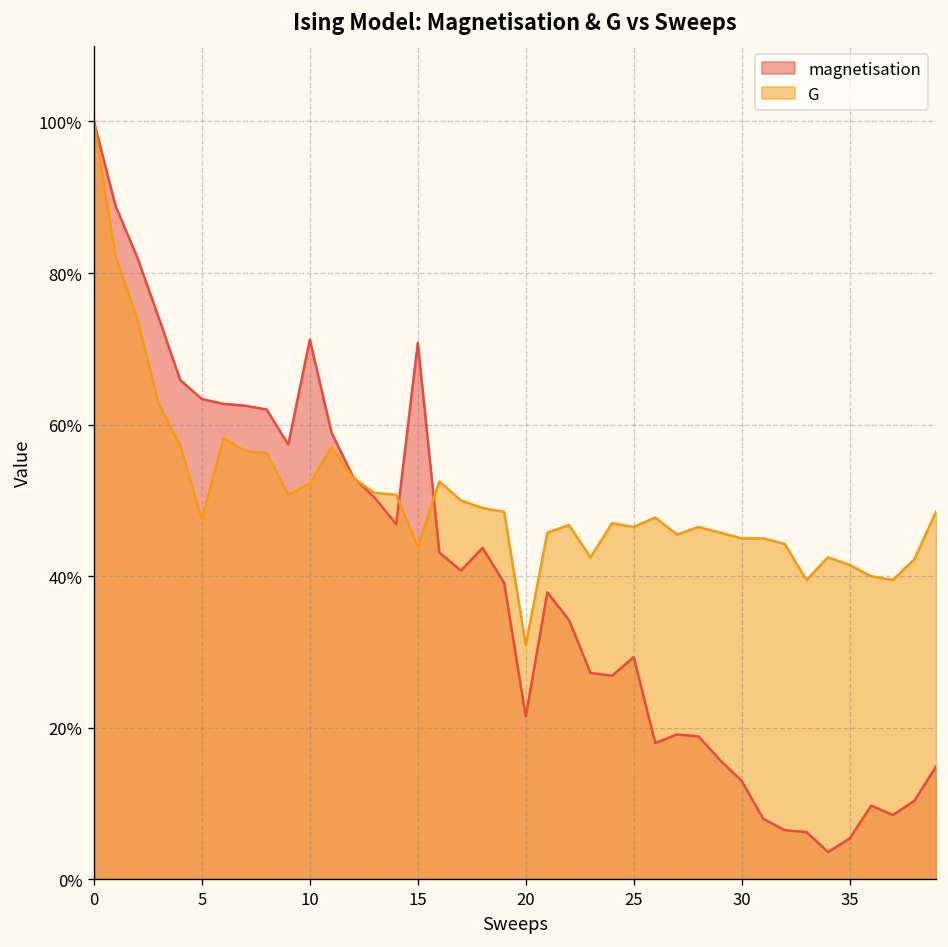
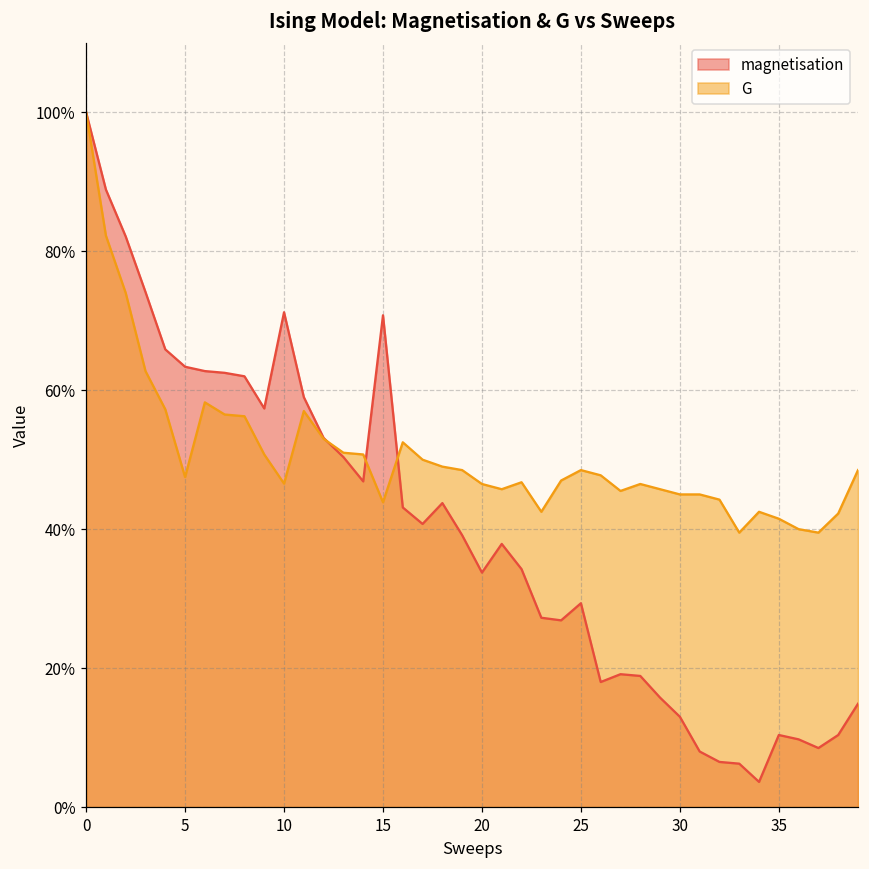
  {
    "magnetisation": {
      "5": "63%",
      "10": "71%",
      "15": "71%",
-     "20": "21%",
+     "20": "34%",
      "25": "29%",
      "30": "13%",
-     "35": "5%"
+     "35": "10%"
    },
    "G": {
      "5": "48%",
-     "10": "52%",
+     "10": "47%",
      "15": "44%",
-     "20": "31%",
-     "25": "47%",
+     "20": "47%",
+     "25": "49%",
      "30": "45%",
      "35": "42%"
    }
  }
